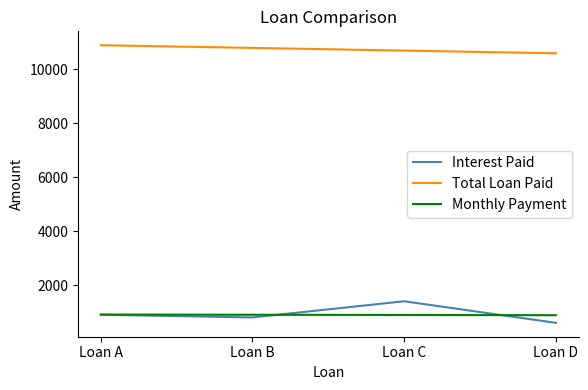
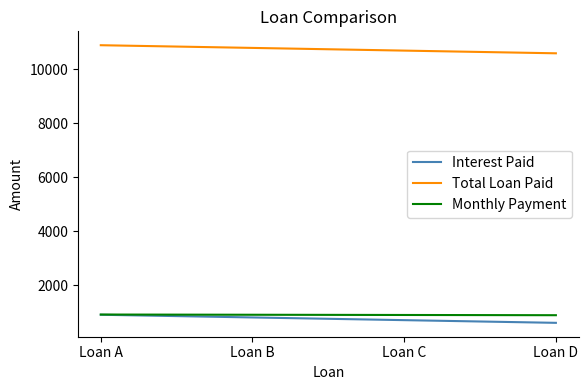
  {
    "Interest Paid": {
      "Loan B": 800,
-     "Loan C": 1400,
+     "Loan C": 700,
      "Loan D": 600
    },
    "Total Loan Paid": {
      "Loan A": 10900,
      "Loan B": 10800,
      "Loan C": 10700,
      "Loan D": 10600
    },
    "Monthly Payment": {
      "Loan B": 900,
      "Loan C": 900,
      "Loan D": 900
    }
  }
